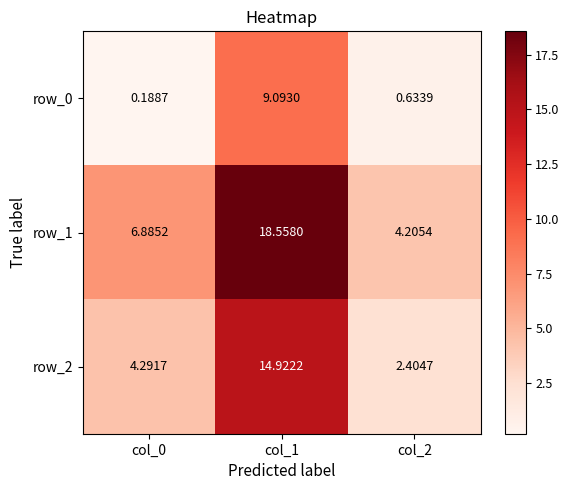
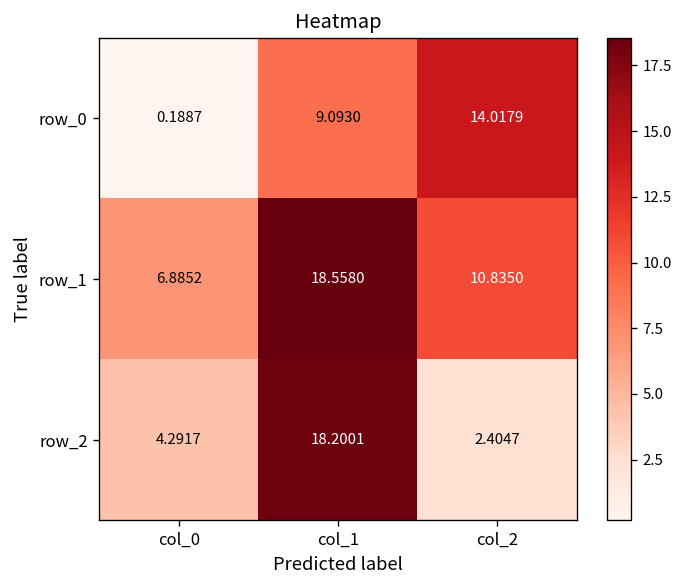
  {
    "row_0": {
      "col_0": 0.1887,
      "col_1": 9.0930,
-     "col_2": 0.6339
+     "col_2": 14.0179
    },
    "row_1": {
      "col_0": 6.8852,
      "col_1": 18.5580,
-     "col_2": 4.2054
+     "col_2": 10.8350
    },
    "row_2": {
      "col_0": 4.2917,
-     "col_1": 14.9222,
+     "col_1": 18.2001,
      "col_2": 2.4047
    }
  }
